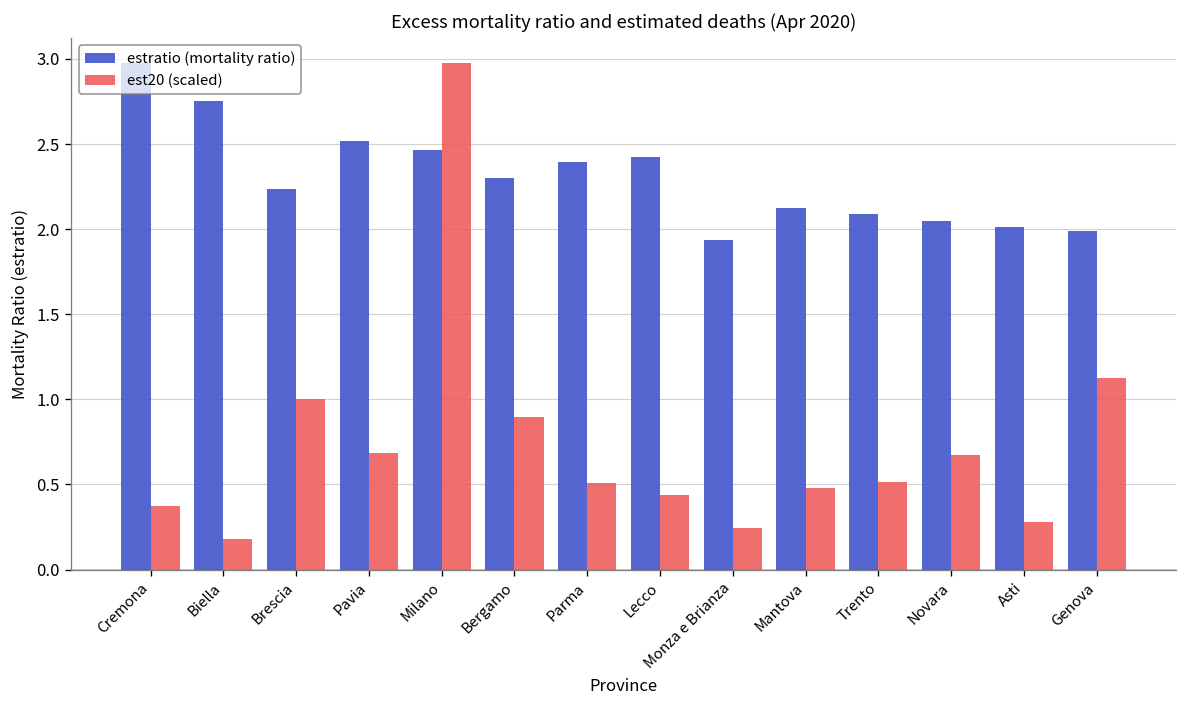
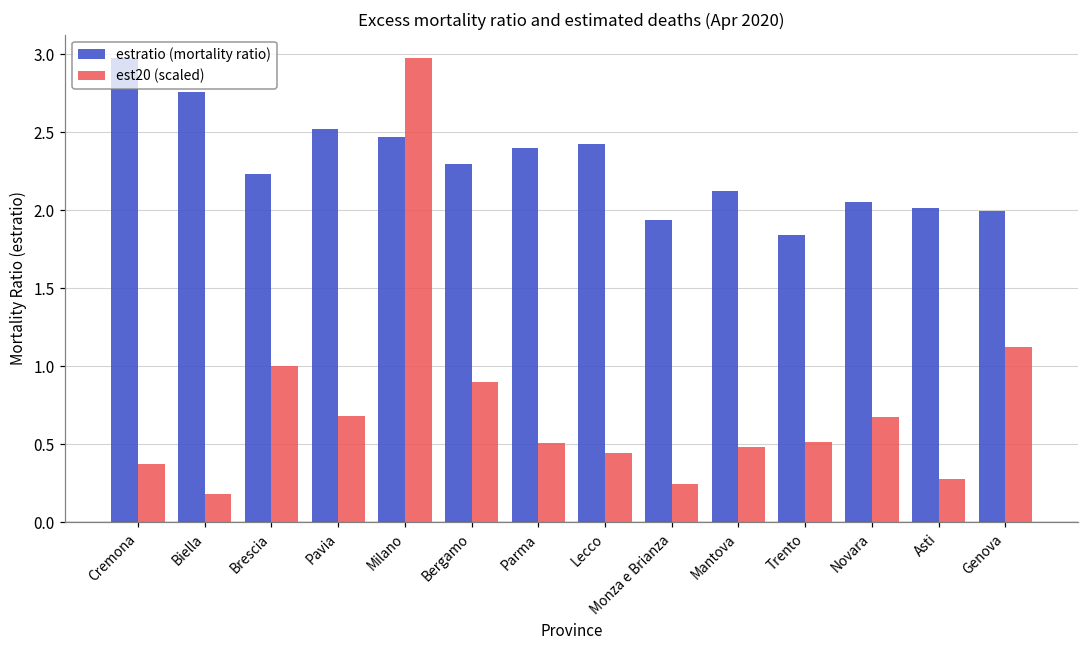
  {
    "estratio (mortality ratio)": {
      "Biella": 2.76,
      "Brescia": 2.23,
      "Pavia": 2.52,
      "Milano": 2.47,
      "Bergamo": 2.30,
      "Parma": 2.40,
      "Lecco": 2.43,
      "Monza e Brianza": 1.93,
      "Mantova": 2.12,
-     "Trento": 2.09,
+     "Trento": 1.84,
      "Novara": 2.05,
      "Asti": 2.01,
      "Genova": 1.99
    },
    "est20 (scaled)": {
      "Cremona": 0.37,
      "Biella": 0.18,
      "Brescia": 1.00,
      "Pavia": 0.68,
      "Milano": 2.97,
      "Bergamo": 0.90,
      "Parma": 0.51,
      "Lecco": 0.44,
      "Monza e Brianza": 0.25,
      "Mantova": 0.48,
      "Trento": 0.52,
      "Novara": 0.68,
      "Asti": 0.28,
      "Genova": 1.12
    }
  }
